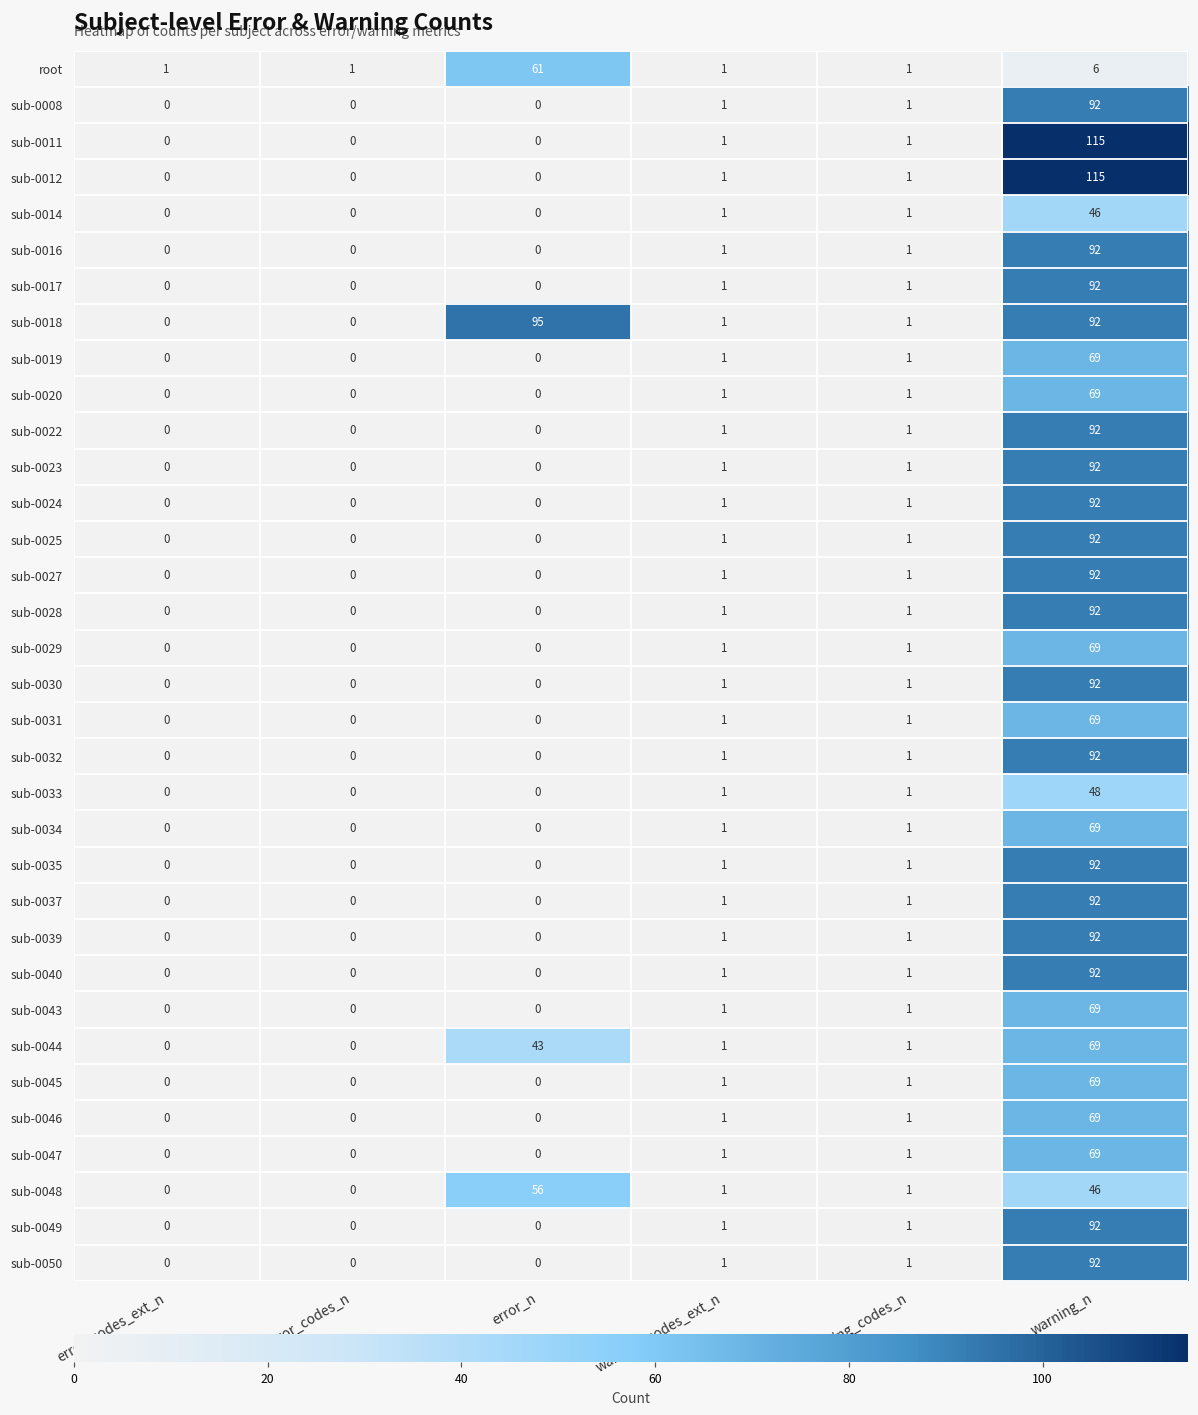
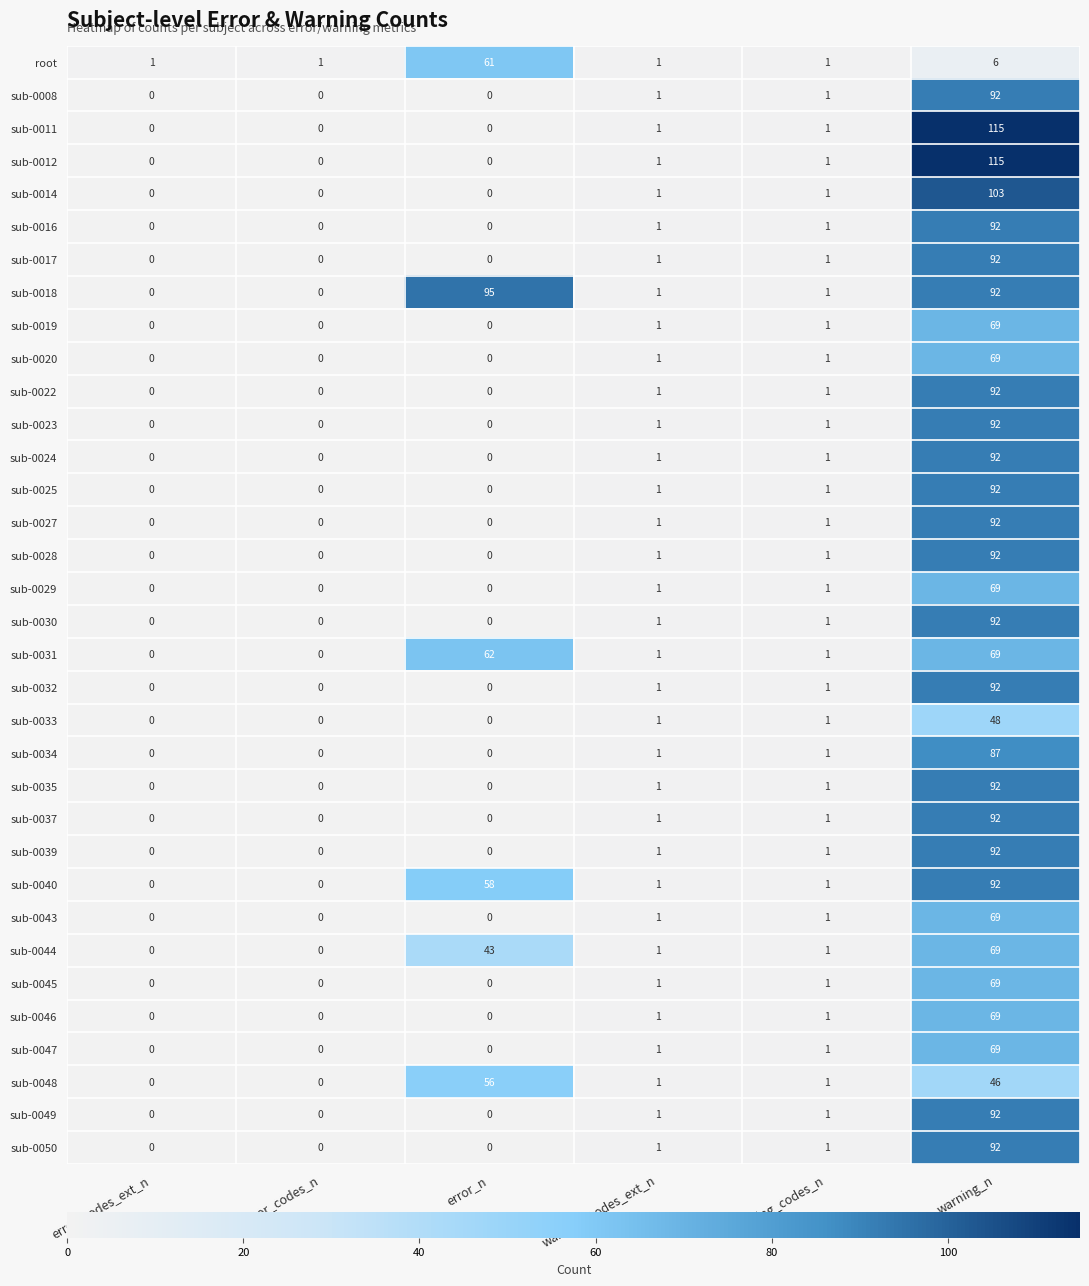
  {
    "root": {
      "error_n": 61,
      "warning_n": 6
    },
    "sub-0008": {
      "error_n": 0,
      "warning_n": 92
    },
    "sub-0011": {
      "error_n": 0,
      "warning_n": 115
    },
    "sub-0012": {
      "error_n": 0,
      "warning_n": 115
    },
    "sub-0014": {
      "error_n": 0,
-     "warning_n": 46
+     "warning_n": 103
    },
    "sub-0016": {
      "error_n": 0,
      "warning_n": 92
    },
    "sub-0017": {
      "error_n": 0,
      "warning_n": 92
    },
    "sub-0018": {
      "error_n": 95,
      "warning_n": 92
    },
    "sub-0019": {
      "error_n": 0,
      "warning_n": 69
    },
    "sub-0020": {
      "error_n": 0,
      "warning_n": 69
    },
    "sub-0022": {
      "error_n": 0,
      "warning_n": 92
    },
    "sub-0023": {
      "error_n": 0,
      "warning_n": 92
    },
    "sub-0024": {
      "error_n": 0,
      "warning_n": 92
    },
    "sub-0025": {
      "error_n": 0,
      "warning_n": 92
    },
    "sub-0027": {
      "error_n": 0,
      "warning_n": 92
    },
    "sub-0028": {
      "error_n": 0,
      "warning_n": 92
    },
    "sub-0029": {
      "error_n": 0,
      "warning_n": 69
    },
    "sub-0030": {
      "error_n": 0,
      "warning_n": 92
    },
    "sub-0031": {
-     "error_n": 0,
+     "error_n": 62,
      "warning_n": 69
    },
    "sub-0032": {
      "error_n": 0,
      "warning_n": 92
    },
    "sub-0033": {
      "error_n": 0,
      "warning_n": 48
    },
    "sub-0034": {
      "error_n": 0,
-     "warning_n": 69
+     "warning_n": 87
    },
    "sub-0035": {
      "error_n": 0,
      "warning_n": 92
    },
    "sub-0037": {
      "error_n": 0,
      "warning_n": 92
    },
    "sub-0039": {
      "error_n": 0,
      "warning_n": 92
    },
    "sub-0040": {
-     "error_n": 0,
+     "error_n": 58,
      "warning_n": 92
    },
    "sub-0043": {
      "error_n": 0,
      "warning_n": 69
    },
    "sub-0044": {
      "error_n": 43,
      "warning_n": 69
    },
    "sub-0045": {
      "error_n": 0,
      "warning_n": 69
    },
    "sub-0046": {
      "error_n": 0,
      "warning_n": 69
    },
    "sub-0047": {
      "error_n": 0,
      "warning_n": 69
    },
    "sub-0048": {
      "error_n": 56,
      "warning_n": 46
    },
    "sub-0049": {
      "error_n": 0,
      "warning_n": 92
    },
    "sub-0050": {
      "error_n": 0,
      "warning_n": 92
    }
  }
